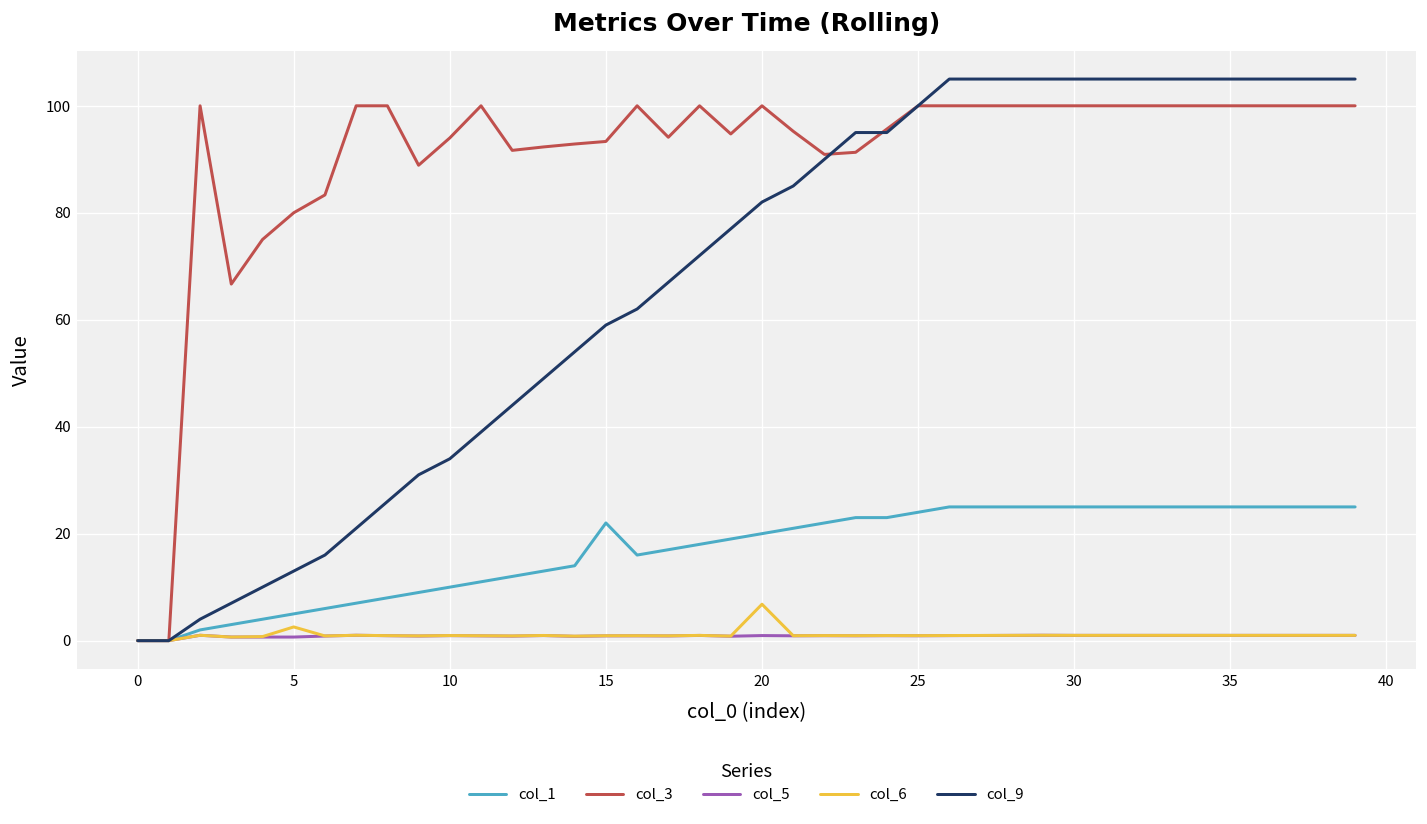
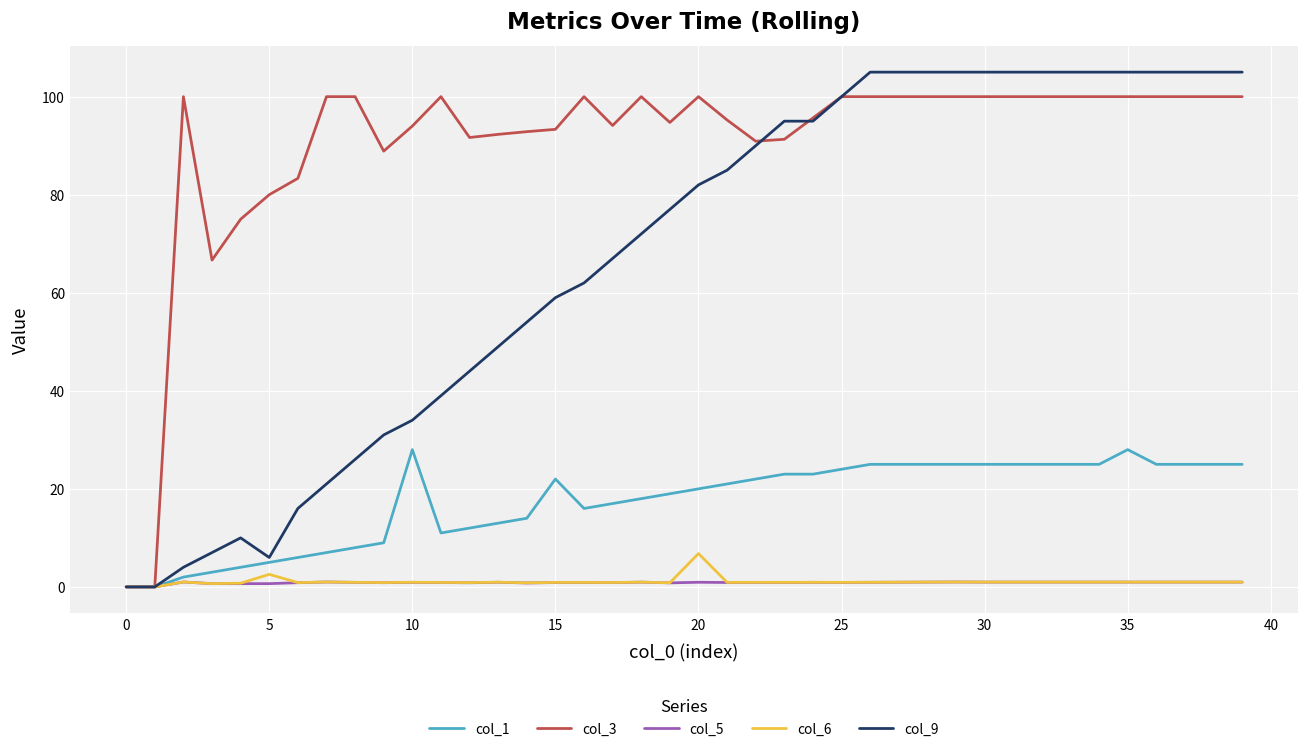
  {
    "col_1": {
      "5": 5,
-     "10": 10,
+     "10": 28,
      "15": 22,
      "20": 20,
      "25": 24,
      "30": 25,
-     "35": 25
+     "35": 28
    },
    "col_3": {
      "5": 80,
      "10": 94,
      "15": 93,
      "20": 100,
      "30": 100,
      "35": 100
    },
    "col_5": {
      "5": 1,
      "20": 1
    },
    "col_6": {
      "5": 3,
      "20": 7
    },
    "col_9": {
-     "5": 13,
+     "5": 6,
      "10": 34,
      "15": 59,
      "20": 82,
      "30": 105,
      "35": 105
    }
  }
